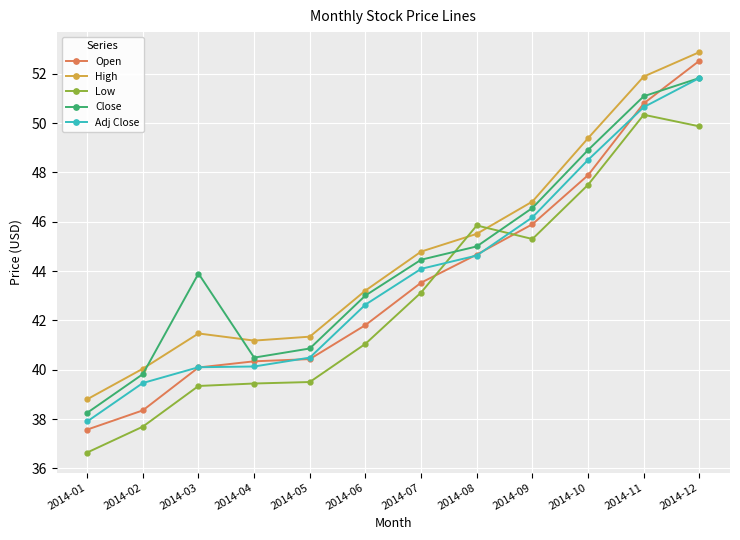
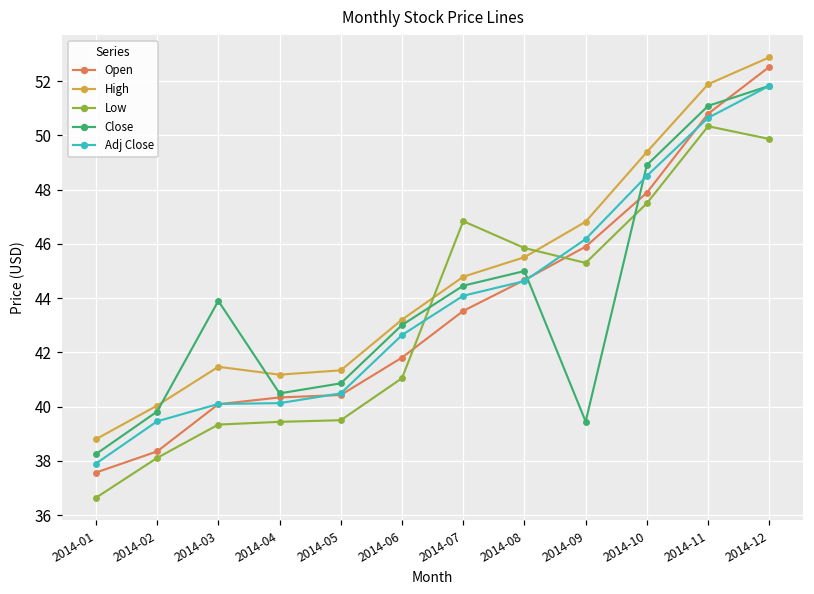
  {
    "Low": {
      "2014-01": 36.6,
-     "2014-02": 37.7,
+     "2014-02": 38.1,
      "2014-03": 39.3,
      "2014-04": 39.4,
      "2014-05": 39.5,
      "2014-06": 41.1,
-     "2014-07": 43.1,
+     "2014-07": 46.8,
      "2014-08": 45.9,
      "2014-09": 45.3,
      "2014-10": 47.5,
      "2014-11": 50.3,
      "2014-12": 49.9
    },
    "Close": {
      "2014-01": 38.3,
      "2014-02": 39.8,
      "2014-03": 43.9,
      "2014-04": 40.5,
      "2014-05": 40.9,
      "2014-06": 43.0,
      "2014-07": 44.5,
      "2014-08": 45.0,
-     "2014-09": 46.6,
+     "2014-09": 39.5,
      "2014-10": 48.9,
      "2014-11": 51.1
    },
    "Adj Close": {
      "2014-01": 37.9,
      "2014-02": 39.5,
      "2014-04": 40.1,
      "2014-06": 42.6,
      "2014-07": 44.1,
      "2014-09": 46.2,
      "2014-10": 48.5,
      "2014-11": 50.7
    }
  }
